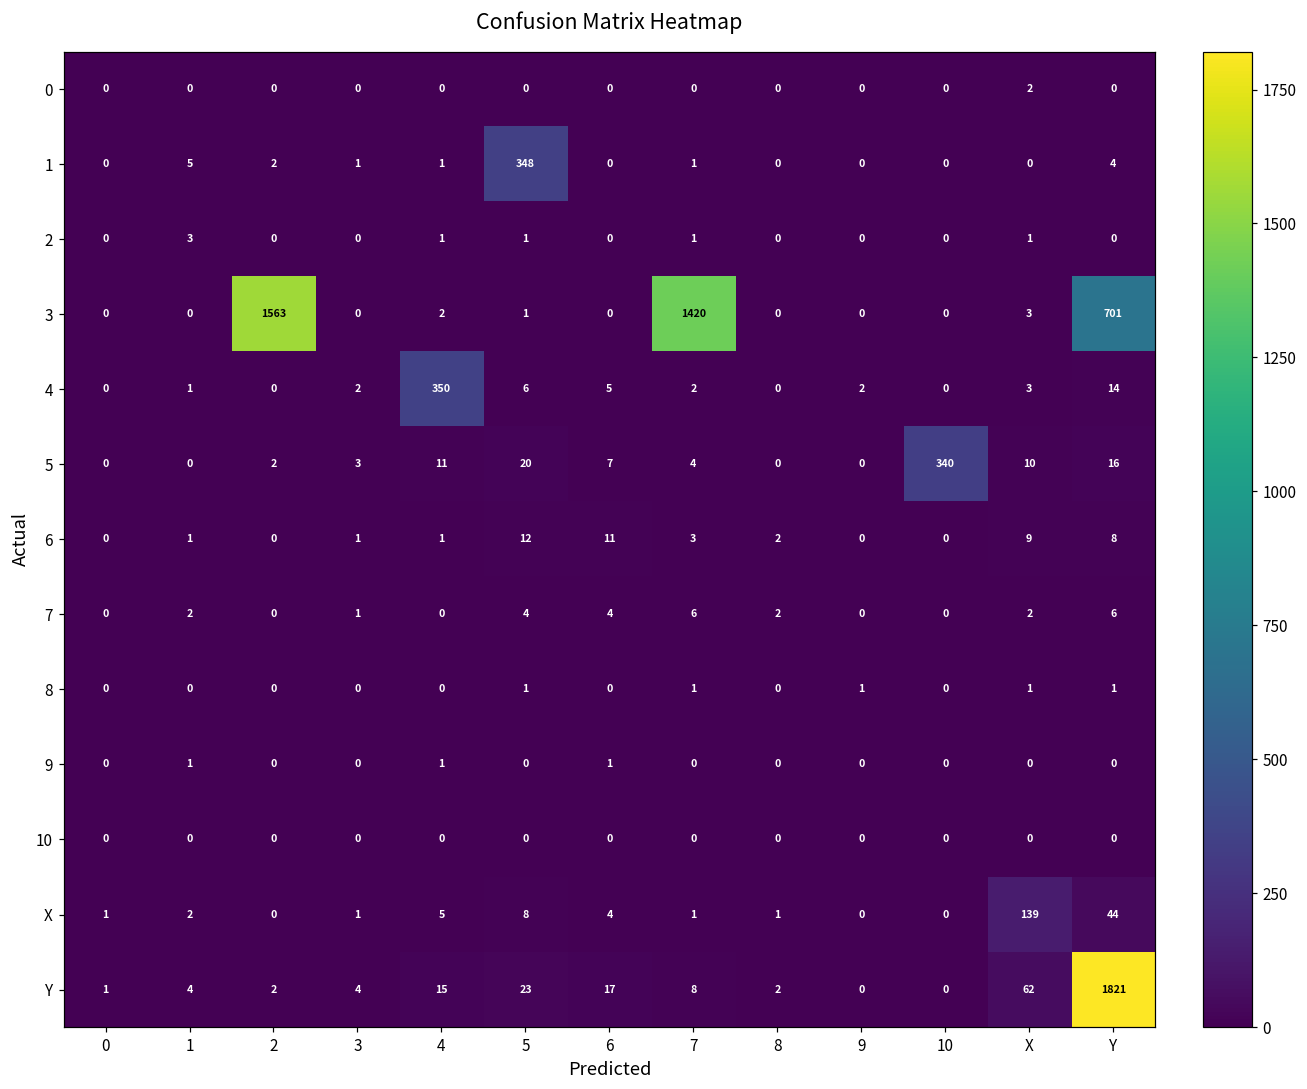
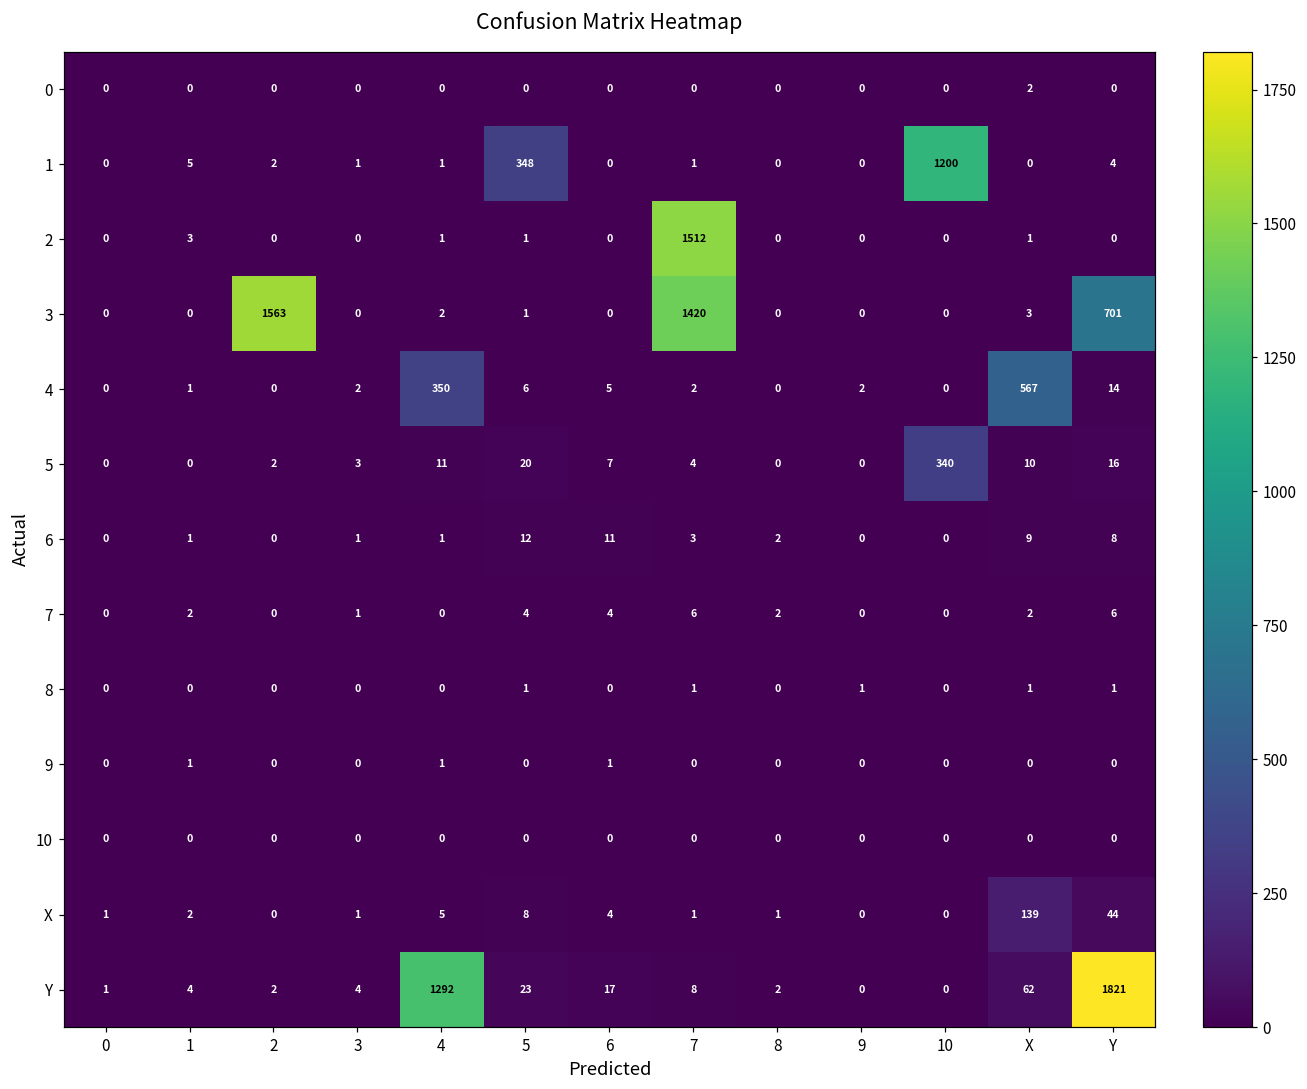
  {
    "0": {
      "0": 0,
      "1": 0,
      "2": 0,
      "3": 0,
      "4": 0,
      "5": 0,
      "6": 0,
      "7": 0,
      "8": 0,
      "9": 0,
      "10": 0,
      "X": 2,
      "Y": 0
    },
    "1": {
      "0": 0,
      "1": 5,
      "2": 2,
      "3": 1,
      "4": 1,
      "5": 348,
      "6": 0,
      "7": 1,
      "8": 0,
      "9": 0,
-     "10": 0,
+     "10": 1200,
      "X": 0,
      "Y": 4
    },
    "2": {
      "0": 0,
      "1": 3,
      "2": 0,
      "3": 0,
      "4": 1,
      "5": 1,
      "6": 0,
-     "7": 1,
+     "7": 1512,
      "8": 0,
      "9": 0,
      "10": 0,
      "X": 1,
      "Y": 0
    },
    "3": {
      "0": 0,
      "1": 0,
      "2": 1563,
      "3": 0,
      "4": 2,
      "5": 1,
      "6": 0,
      "7": 1420,
      "8": 0,
      "9": 0,
      "10": 0,
      "X": 3,
      "Y": 701
    },
    "4": {
      "0": 0,
      "1": 1,
      "2": 0,
      "3": 2,
      "4": 350,
      "5": 6,
      "6": 5,
      "7": 2,
      "8": 0,
      "9": 2,
      "10": 0,
-     "X": 3,
+     "X": 567,
      "Y": 14
    },
    "5": {
      "0": 0,
      "1": 0,
      "2": 2,
      "3": 3,
      "4": 11,
      "5": 20,
      "6": 7,
      "7": 4,
      "8": 0,
      "9": 0,
      "10": 340,
      "X": 10,
      "Y": 16
    },
    "6": {
      "0": 0,
      "1": 1,
      "2": 0,
      "3": 1,
      "4": 1,
      "5": 12,
      "6": 11,
      "7": 3,
      "8": 2,
      "9": 0,
      "10": 0,
      "X": 9,
      "Y": 8
    },
    "7": {
      "0": 0,
      "1": 2,
      "2": 0,
      "3": 1,
      "4": 0,
      "5": 4,
      "6": 4,
      "7": 6,
      "8": 2,
      "9": 0,
      "10": 0,
      "X": 2,
      "Y": 6
    },
    "8": {
      "0": 0,
      "1": 0,
      "2": 0,
      "3": 0,
      "4": 0,
      "5": 1,
      "6": 0,
      "7": 1,
      "8": 0,
      "9": 1,
      "10": 0,
      "X": 1,
      "Y": 1
    },
    "9": {
      "0": 0,
      "1": 1,
      "2": 0,
      "3": 0,
      "4": 1,
      "5": 0,
      "6": 1,
      "7": 0,
      "8": 0,
      "9": 0,
      "10": 0,
      "X": 0,
      "Y": 0
    },
    "10": {
      "0": 0,
      "1": 0,
      "2": 0,
      "3": 0,
      "4": 0,
      "5": 0,
      "6": 0,
      "7": 0,
      "8": 0,
      "9": 0,
      "10": 0,
      "X": 0,
      "Y": 0
    },
    "X": {
      "0": 1,
      "1": 2,
      "2": 0,
      "3": 1,
      "4": 5,
      "5": 8,
      "6": 4,
      "7": 1,
      "8": 1,
      "9": 0,
      "10": 0,
      "X": 139,
      "Y": 44
    },
    "Y": {
      "0": 1,
      "1": 4,
      "2": 2,
      "3": 4,
-     "4": 15,
+     "4": 1292,
      "5": 23,
      "6": 17,
      "7": 8,
      "8": 2,
      "9": 0,
      "10": 0,
      "X": 62,
      "Y": 1821
    }
  }
